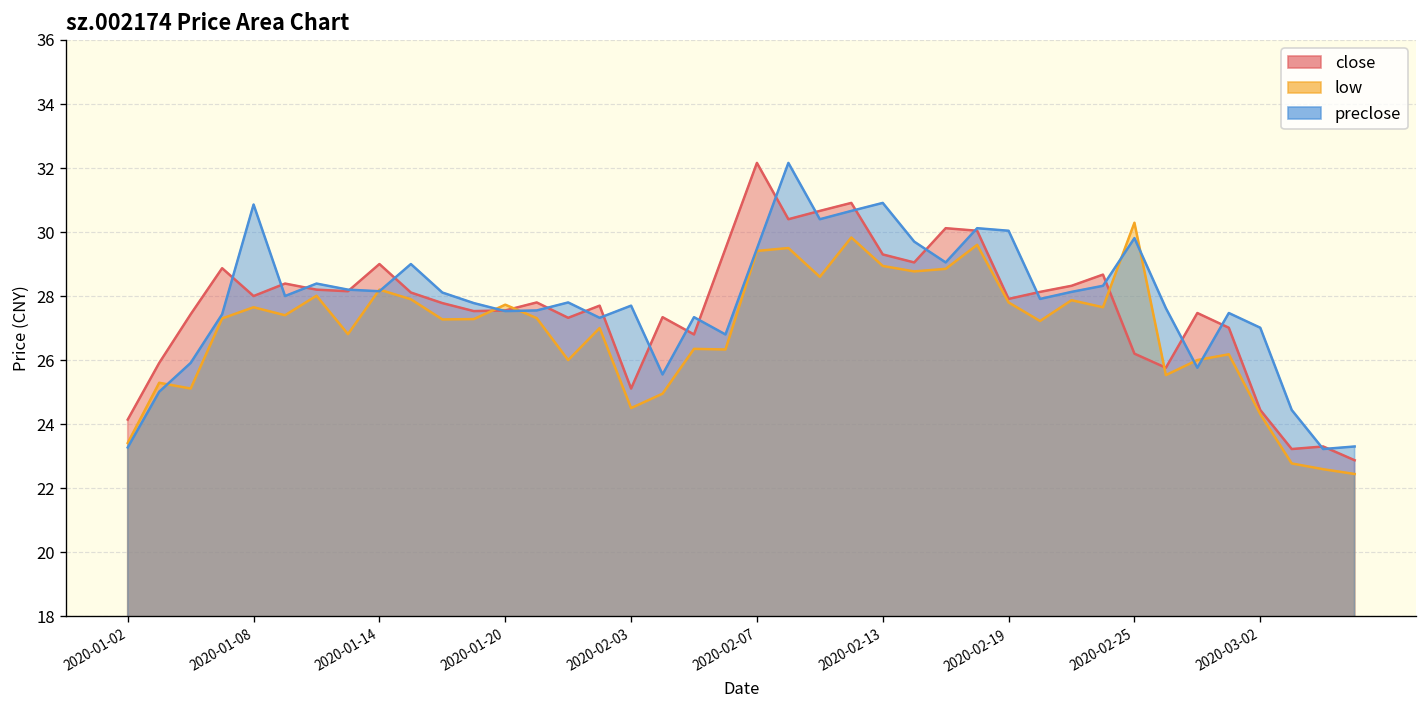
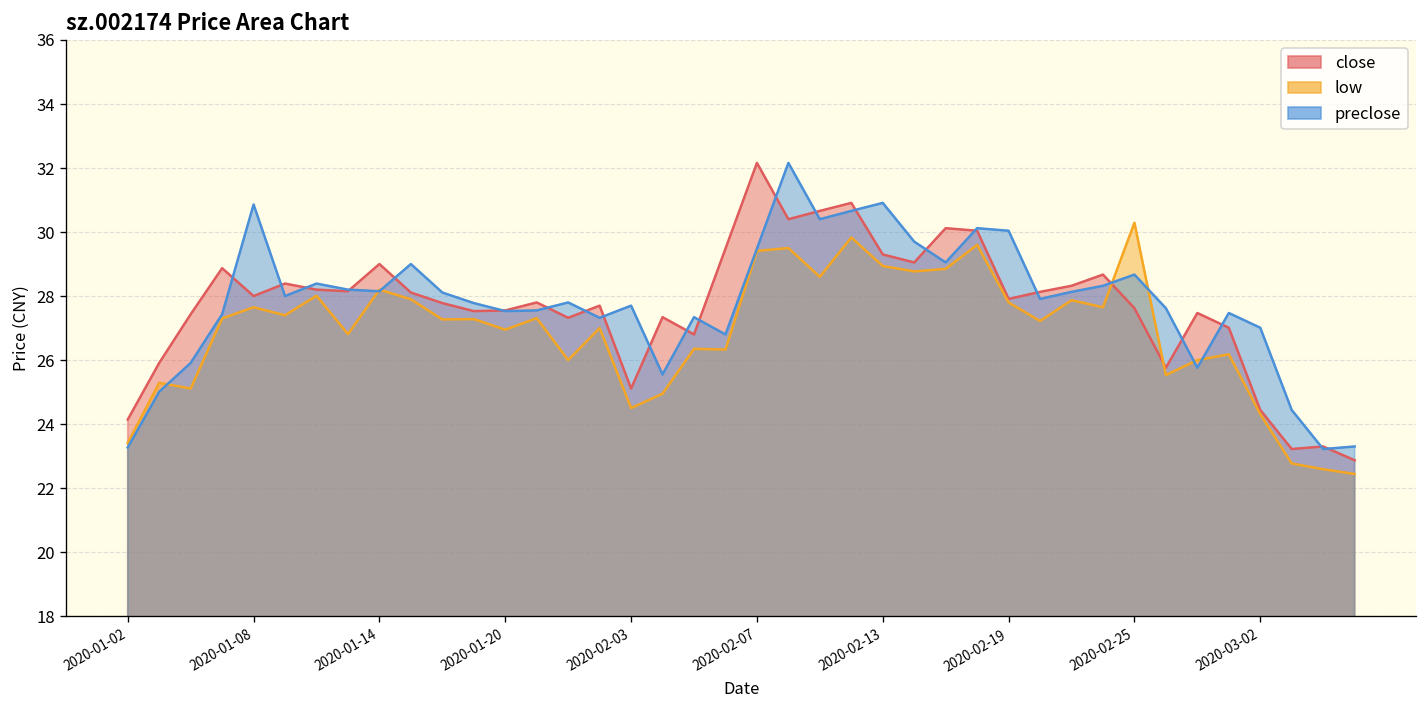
  {
    "close": {
      "2020-01-02": 24.1,
      "2020-01-08": 28.0,
      "2020-01-14": 29.0,
      "2020-02-03": 25.1,
      "2020-02-07": 32.2,
      "2020-02-13": 29.3,
      "2020-02-19": 27.9,
-     "2020-02-25": 26.2,
+     "2020-02-25": 27.6,
      "2020-03-02": 24.4
    },
    "low": {
      "2020-01-02": 23.4,
      "2020-01-08": 27.7,
-     "2020-01-20": 27.7,
+     "2020-01-20": 27.0,
      "2020-02-03": 24.5,
      "2020-02-13": 28.9,
      "2020-02-19": 27.8,
      "2020-02-25": 30.3,
      "2020-03-02": 24.3
    },
    "preclose": {
      "2020-01-02": 23.3,
      "2020-01-08": 30.9,
      "2020-02-03": 27.7,
      "2020-02-13": 30.9,
      "2020-02-19": 30.0,
-     "2020-02-25": 29.8,
+     "2020-02-25": 28.7,
      "2020-03-02": 27.0
    }
  }
